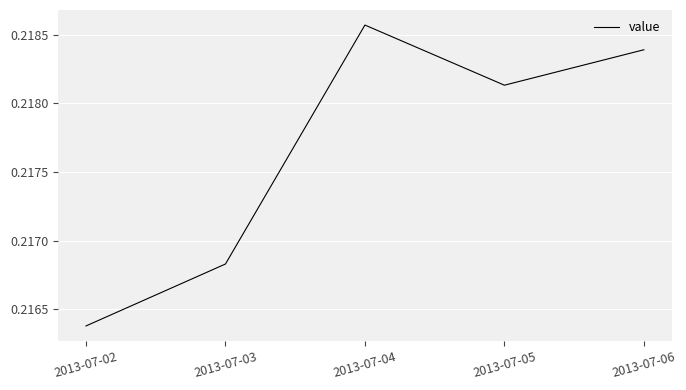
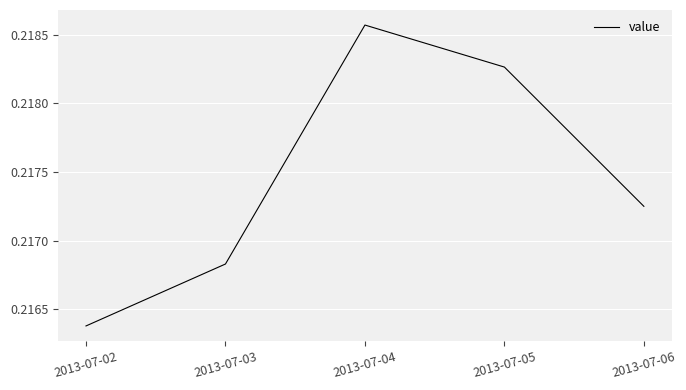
  {
    "2013-07-02": 0.21638,
    "2013-07-03": 0.21683,
    "2013-07-04": 0.21857,
-   "2013-07-05": 0.21813,
-   "2013-07-06": 0.21839
+   "2013-07-05": 0.21826,
+   "2013-07-06": 0.21725
  }
